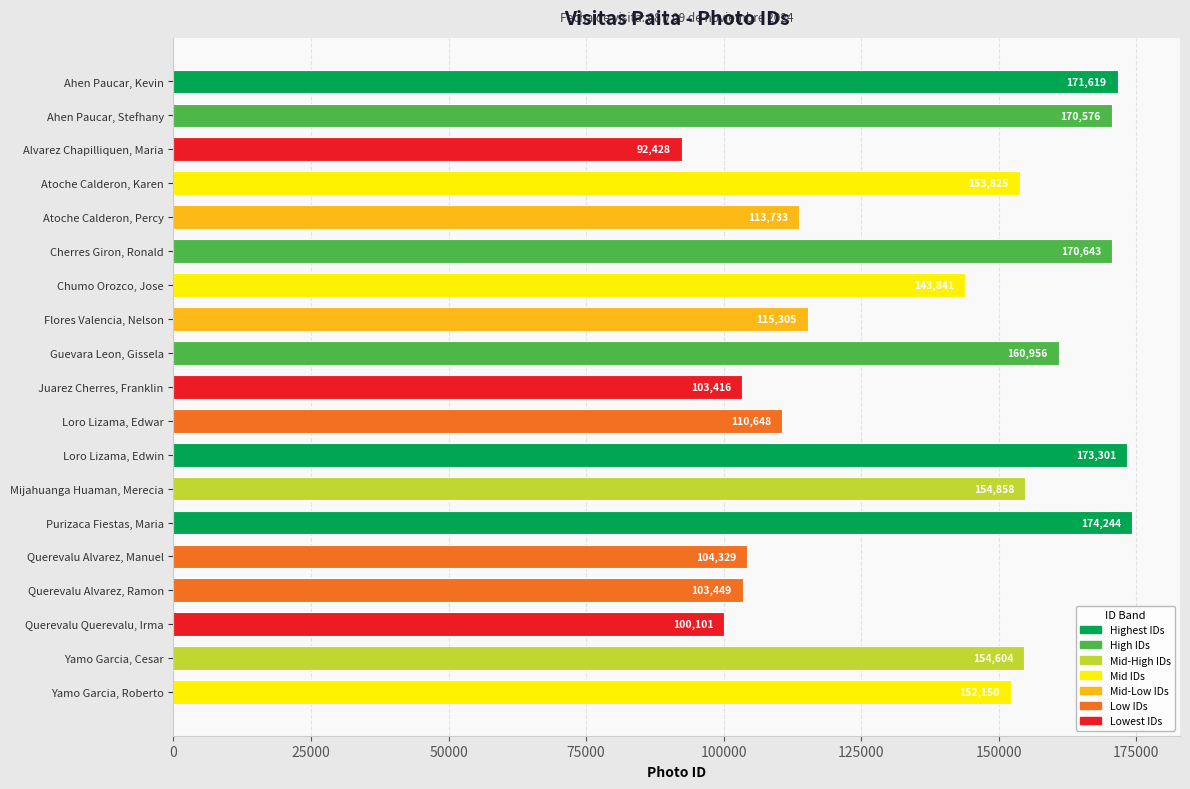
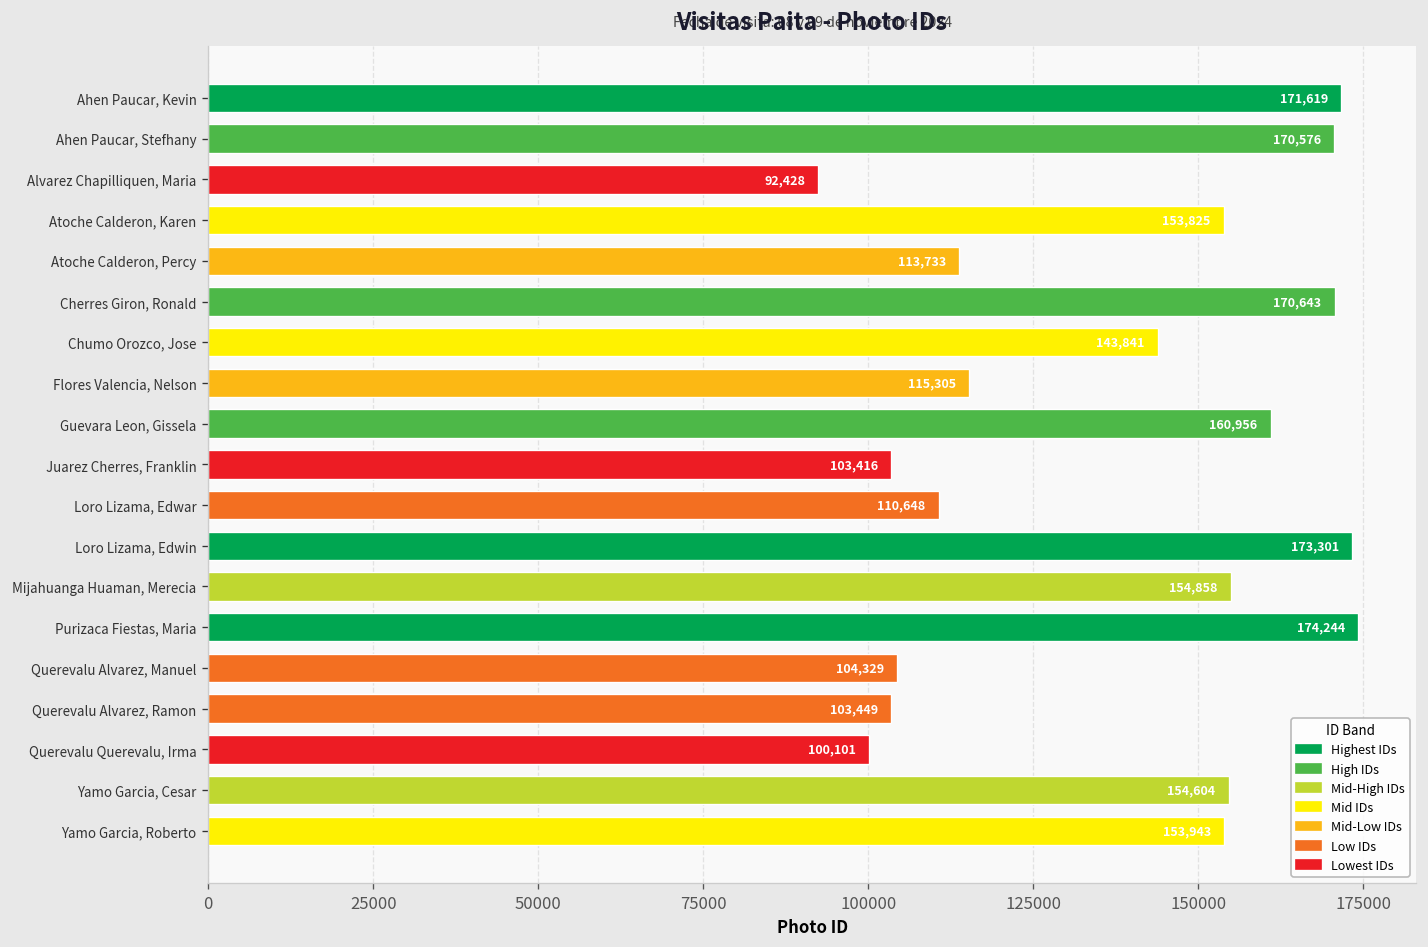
  {
    "Ahen Paucar, Kevin": "171,619",
    "Ahen Paucar, Stefhany": "170,576",
    "Alvarez Chapilliquen, Maria": "92,428",
    "Atoche Calderon, Karen": "153,825",
    "Atoche Calderon, Percy": "113,733",
    "Cherres Giron, Ronald": "170,643",
    "Chumo Orozco, Jose": "143,841",
    "Flores Valencia, Nelson": "115,305",
    "Guevara Leon, Gissela": "160,956",
    "Juarez Cherres, Franklin": "103,416",
    "Loro Lizama, Edwar": "110,648",
    "Loro Lizama, Edwin": "173,301",
    "Mijahuanga Huaman, Merecia": "154,858",
    "Purizaca Fiestas, Maria": "174,244",
    "Querevalu Alvarez, Manuel": "104,329",
    "Querevalu Alvarez, Ramon": "103,449",
    "Querevalu Querevalu, Irma": "100,101",
    "Yamo Garcia, Cesar": "154,604",
-   "Yamo Garcia, Roberto": "152,150"
+   "Yamo Garcia, Roberto": "153,943"
  }
